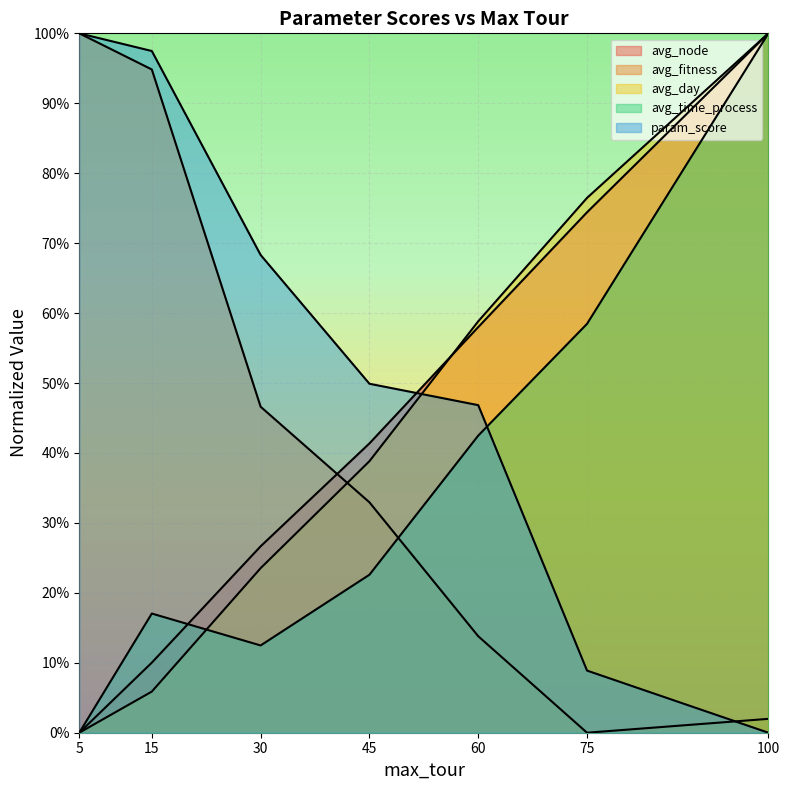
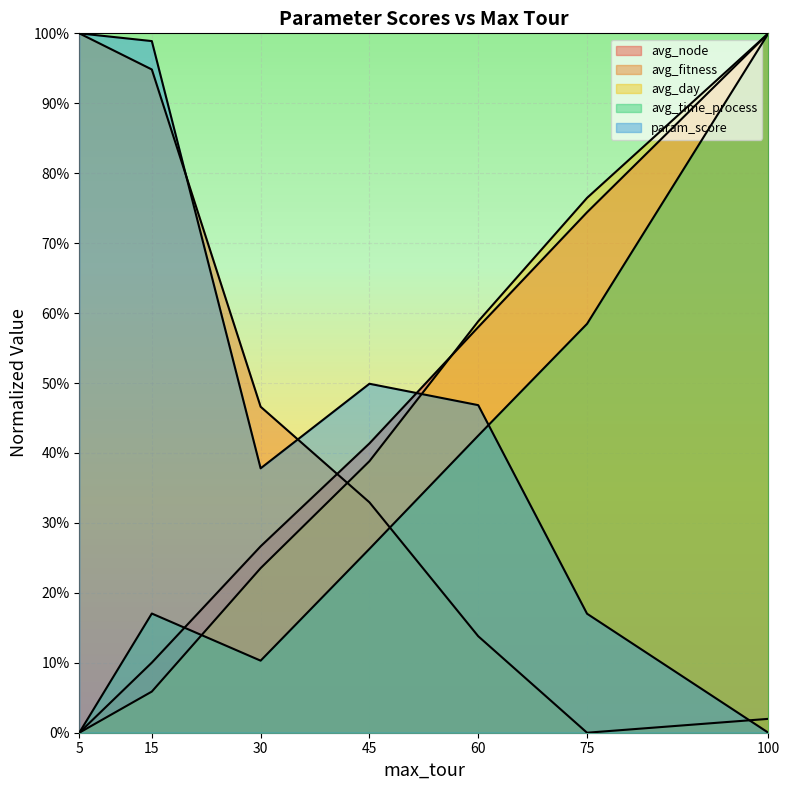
  {
    "avg_time_process": {
      "15": "17%",
-     "30": "12%",
-     "45": "23%",
+     "30": "10%",
+     "45": "26%",
      "60": "42%",
      "75": "58%"
    },
    "param_score": {
-     "15": "97%",
-     "30": "68%",
+     "15": "99%",
+     "30": "38%",
      "45": "50%",
      "60": "47%",
-     "75": "9%",
+     "75": "17%",
      "100": "0%"
    }
  }
